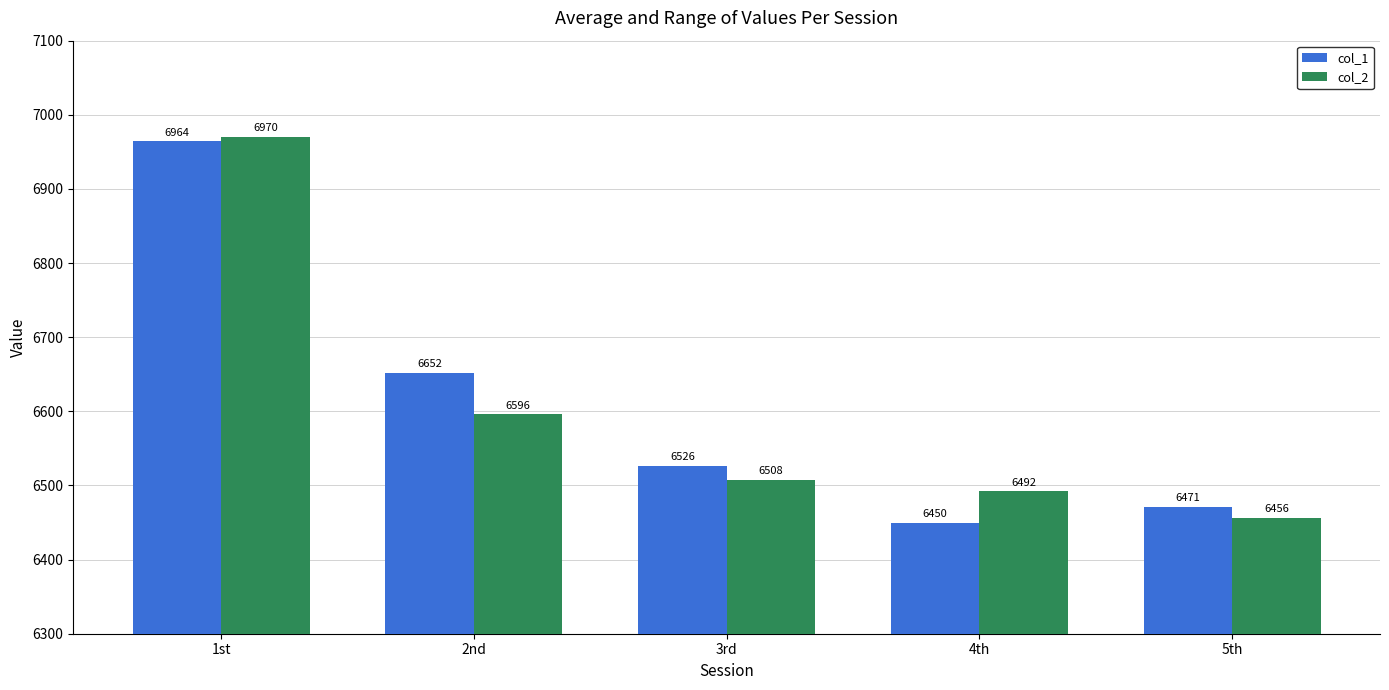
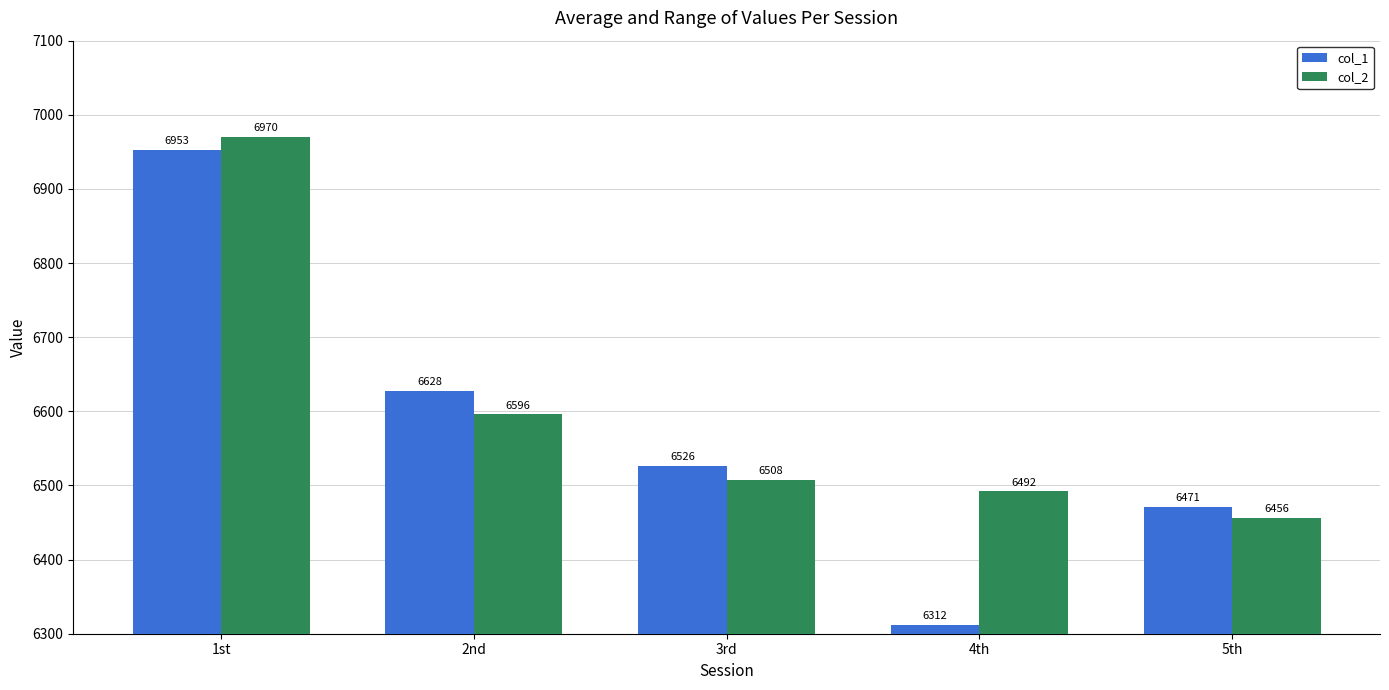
  {
    "col_1": {
-     "1st": 6964,
-     "2nd": 6652,
+     "1st": 6953,
+     "2nd": 6628,
      "3rd": 6526,
-     "4th": 6450,
+     "4th": 6312,
      "5th": 6471
    },
    "col_2": {
      "1st": 6970,
      "2nd": 6596,
      "3rd": 6508,
      "4th": 6492,
      "5th": 6456
    }
  }
